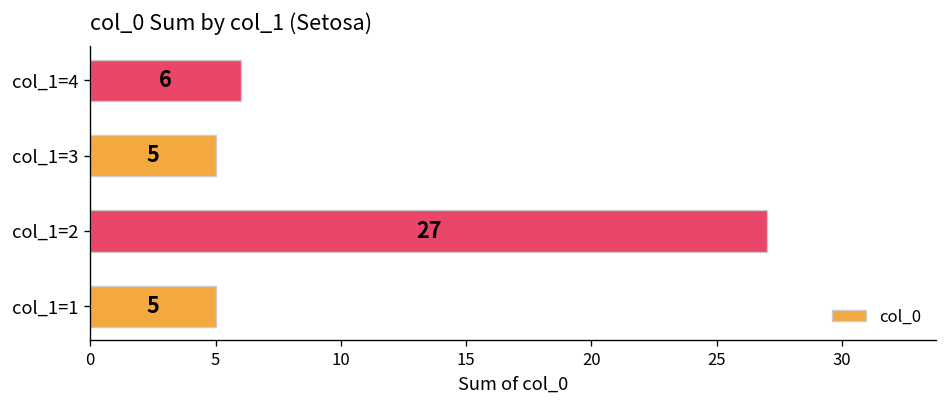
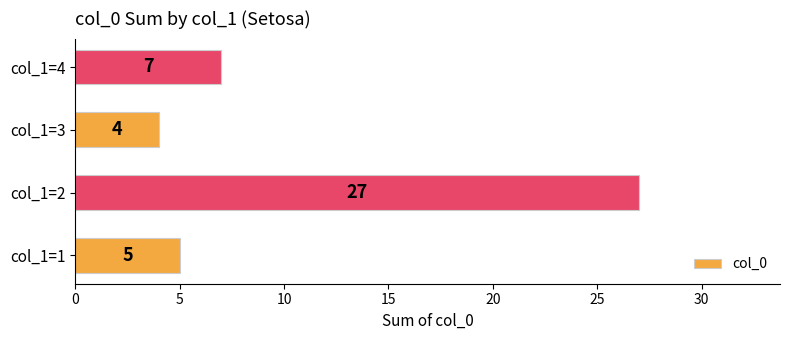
  {
-   "col_1=4": 6,
-   "col_1=3": 5,
+   "col_1=4": 7,
+   "col_1=3": 4,
    "col_1=2": 27,
    "col_1=1": 5
  }
